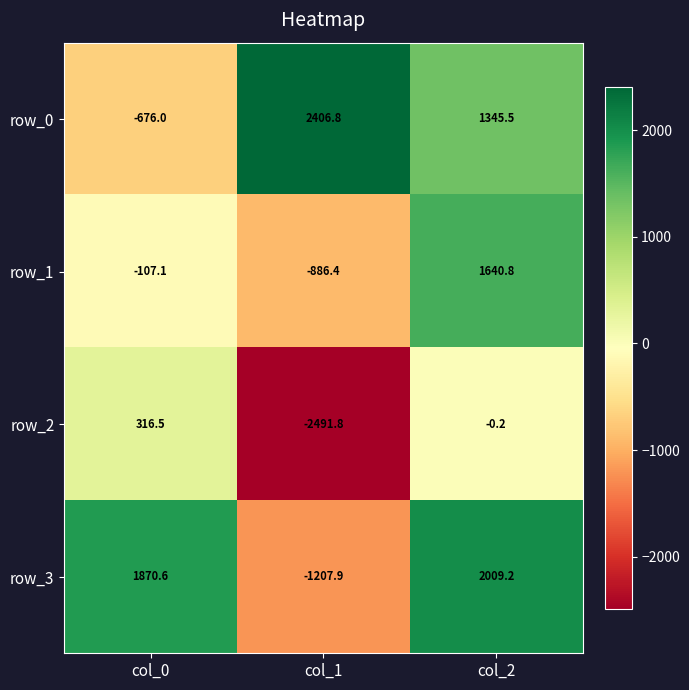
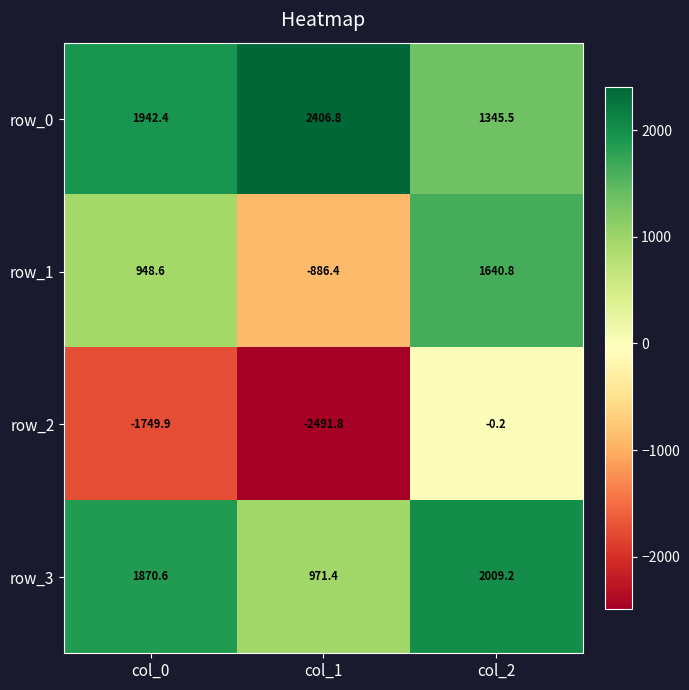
  {
    "row_0": {
-     "col_0": -676.0,
+     "col_0": 1942.4,
      "col_1": 2406.8,
      "col_2": 1345.5
    },
    "row_1": {
-     "col_0": -107.1,
+     "col_0": 948.6,
      "col_1": -886.4,
      "col_2": 1640.8
    },
    "row_2": {
-     "col_0": 316.5,
+     "col_0": -1749.9,
      "col_1": -2491.8,
      "col_2": -0.2
    },
    "row_3": {
      "col_0": 1870.6,
-     "col_1": -1207.9,
+     "col_1": 971.4,
      "col_2": 2009.2
    }
  }
